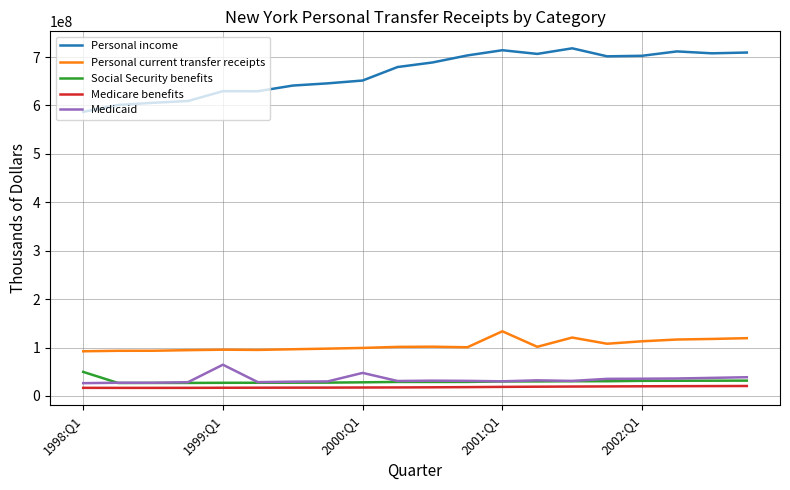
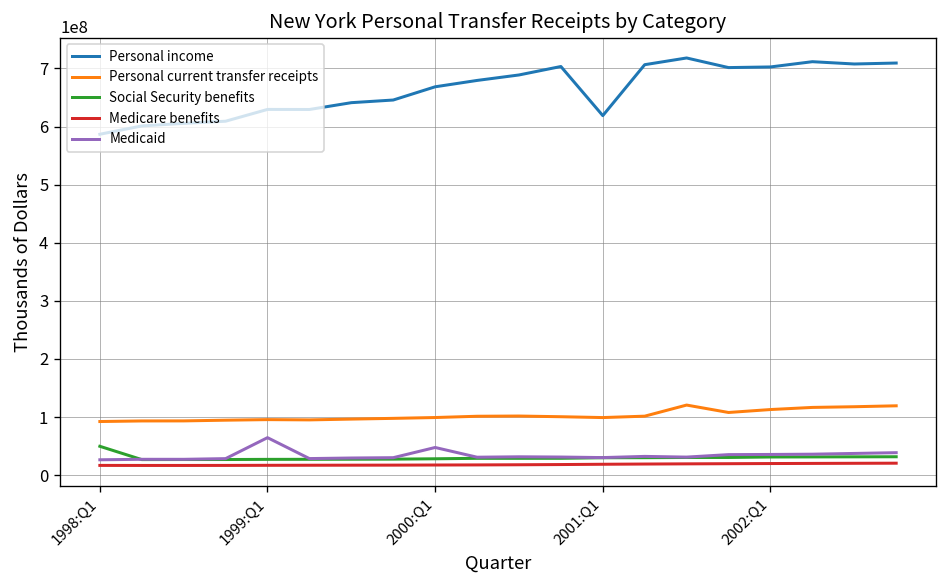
  {
    "Personal income": {
-     "2000:Q1": 650000000,
-     "2001:Q1": 710000000,
+     "2000:Q1": 670000000,
+     "2001:Q1": 620000000,
      "2002:Q1": 700000000
    },
    "Personal current transfer receipts": {
      "1998:Q1": 90000000,
      "1999:Q1": 100000000,
      "2000:Q1": 100000000,
-     "2001:Q1": 130000000,
+     "2001:Q1": 100000000,
      "2002:Q1": 110000000
    },
    "Social Security benefits": {
      "1998:Q1": 50000000,
      "1999:Q1": 30000000,
      "2000:Q1": 30000000
    },
    "Medicare benefits": {
      "1998:Q1": 20000000,
      "1999:Q1": 20000000,
      "2000:Q1": 20000000,
      "2001:Q1": 20000000,
      "2002:Q1": 20000000
    },
    "Medicaid": {
      "1998:Q1": 30000000,
      "1999:Q1": 60000000,
      "2000:Q1": 50000000
    }
  }
